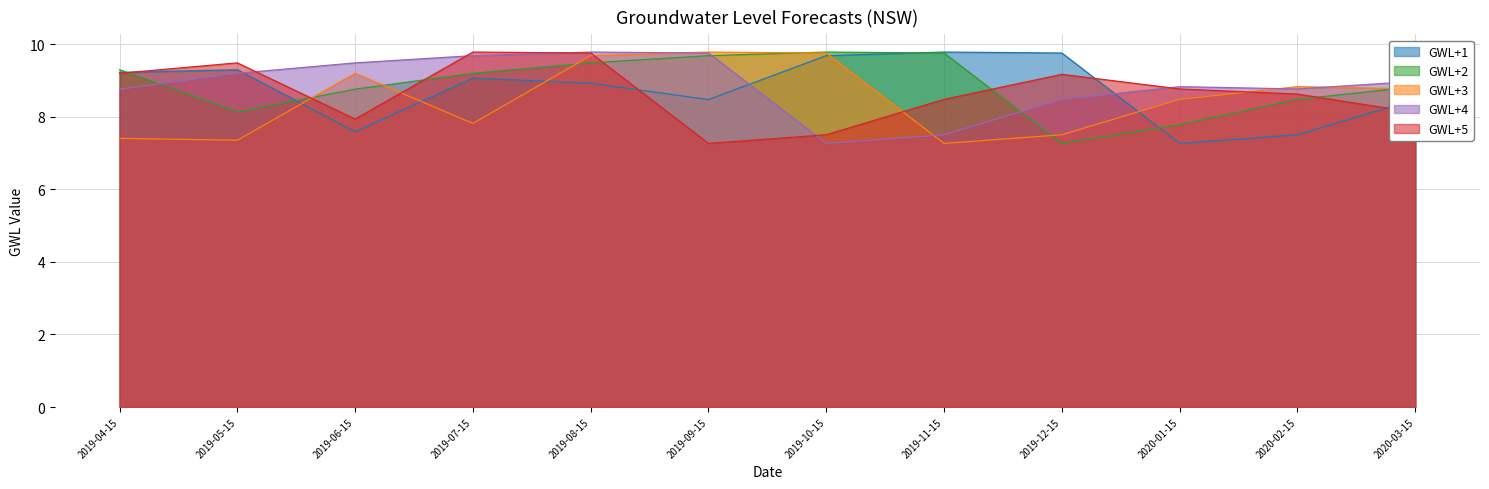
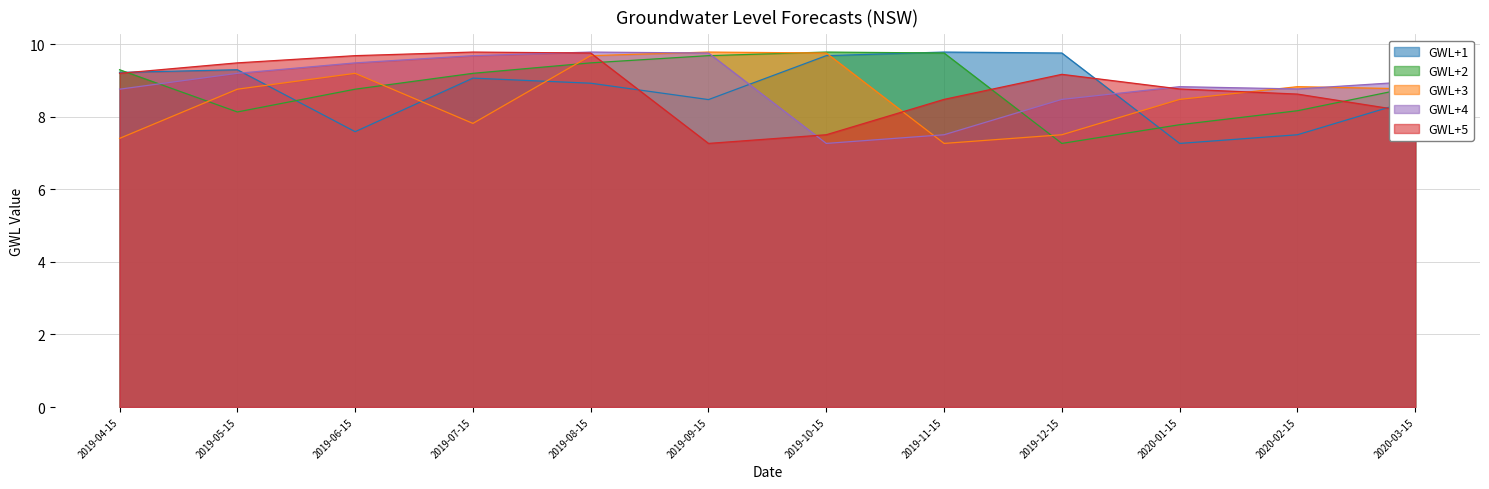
  {
    "GWL+1": {
      "2019-05-15": 9.3,
      "2019-06-15": 7.6,
      "2019-07-15": 9.1,
      "2019-08-15": 8.9,
      "2019-09-15": 8.5,
      "2019-10-15": 9.7,
      "2019-12-15": 9.8,
      "2020-01-15": 7.3,
      "2020-02-15": 7.5
    },
    "GWL+2": {
      "2019-04-15": 9.3,
      "2019-05-15": 8.1,
      "2019-06-15": 8.8,
      "2019-07-15": 9.2,
      "2019-08-15": 9.5,
      "2019-09-15": 9.7,
      "2019-12-15": 7.3,
      "2020-01-15": 7.8,
-     "2020-02-15": 8.5
+     "2020-02-15": 8.2
    },
    "GWL+3": {
      "2019-04-15": 7.4,
-     "2019-05-15": 7.4,
+     "2019-05-15": 8.8,
      "2019-06-15": 9.2,
      "2019-07-15": 7.8,
      "2019-08-15": 9.7,
      "2019-11-15": 7.3,
      "2019-12-15": 7.5,
      "2020-01-15": 8.5
    },
    "GWL+4": {
      "2019-04-15": 8.8,
      "2019-05-15": 9.2,
      "2019-06-15": 9.5,
      "2019-07-15": 9.7,
      "2019-10-15": 7.3,
      "2019-11-15": 7.5,
      "2019-12-15": 8.5
    },
    "GWL+5": {
      "2019-05-15": 9.5,
-     "2019-06-15": 7.9,
+     "2019-06-15": 9.7,
      "2019-07-15": 9.8,
      "2019-09-15": 7.3,
      "2019-10-15": 7.5,
      "2019-11-15": 8.5,
      "2019-12-15": 9.2,
      "2020-02-15": 8.6
    }
  }
